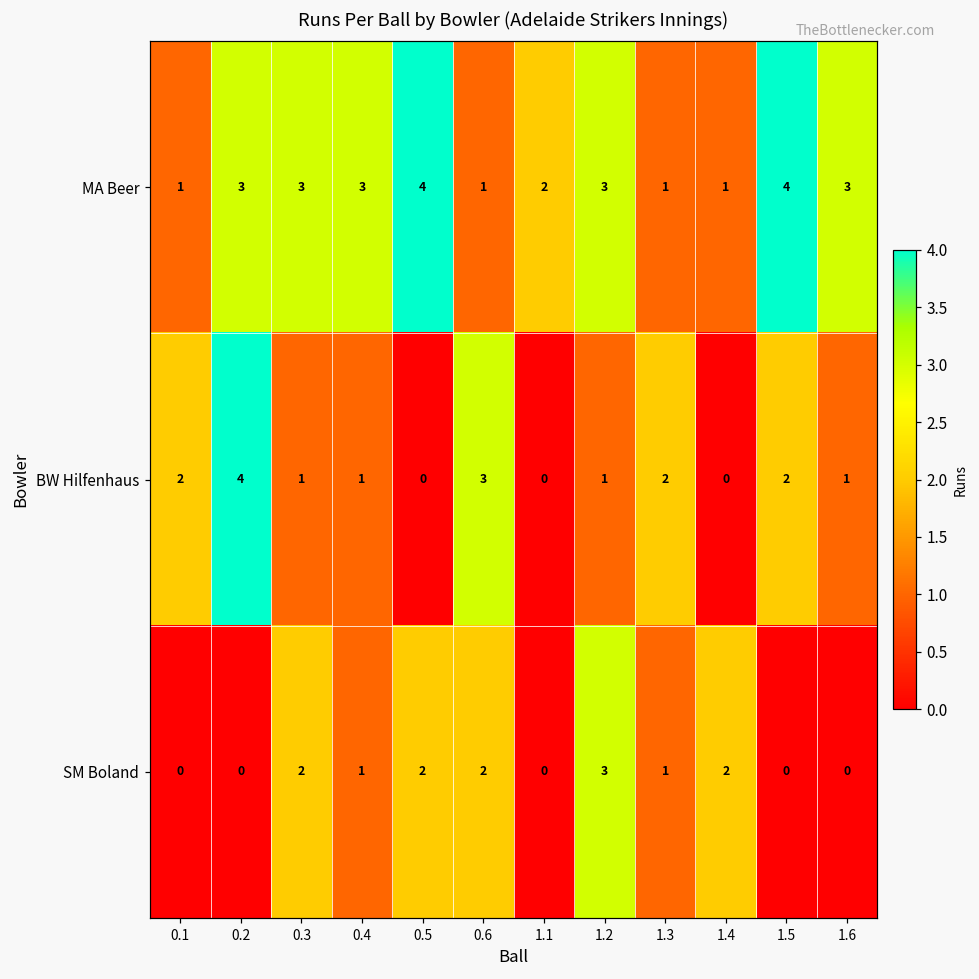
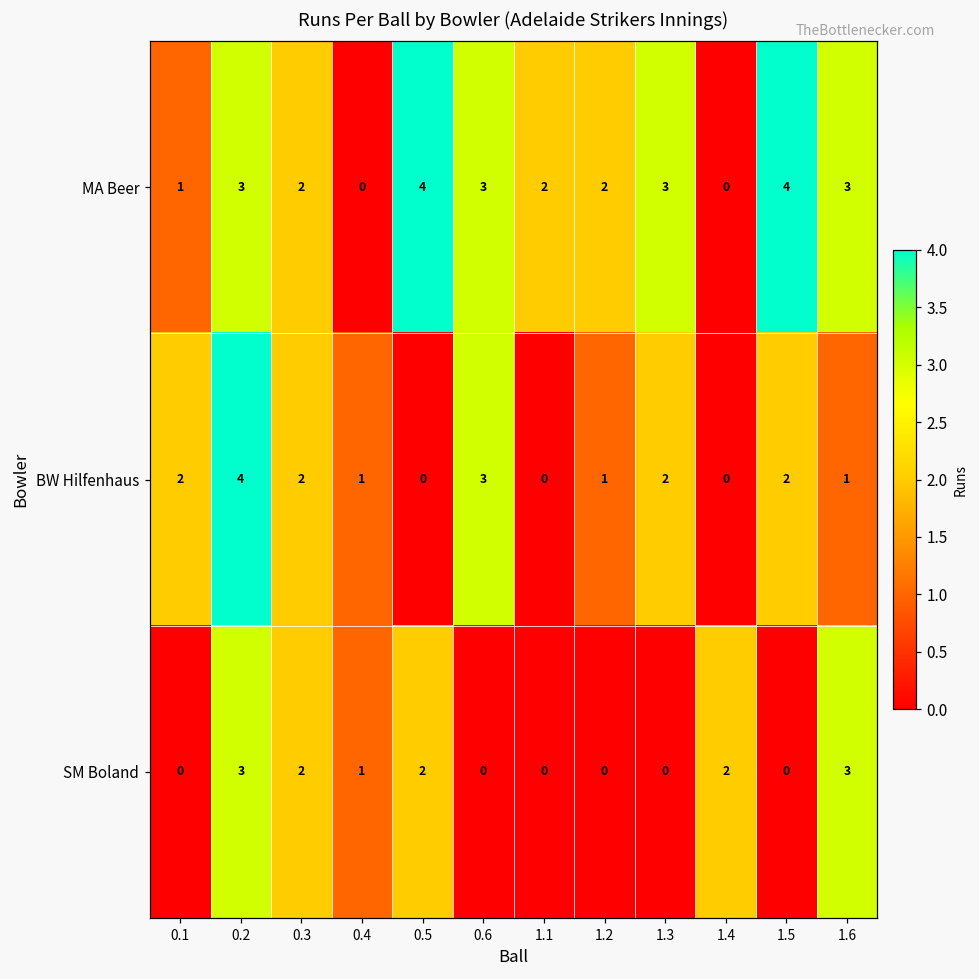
  {
    "MA Beer": {
      "0.1": 1,
      "0.2": 3,
-     "0.3": 3,
-     "0.4": 3,
+     "0.3": 2,
+     "0.4": 0,
      "0.5": 4,
-     "0.6": 1,
+     "0.6": 3,
      "1.1": 2,
-     "1.2": 3,
-     "1.3": 1,
-     "1.4": 1,
+     "1.2": 2,
+     "1.3": 3,
+     "1.4": 0,
      "1.5": 4,
      "1.6": 3
    },
    "BW Hilfenhaus": {
      "0.1": 2,
      "0.2": 4,
-     "0.3": 1,
+     "0.3": 2,
      "0.4": 1,
      "0.5": 0,
      "0.6": 3,
      "1.1": 0,
      "1.2": 1,
      "1.3": 2,
      "1.4": 0,
      "1.5": 2,
      "1.6": 1
    },
    "SM Boland": {
      "0.1": 0,
-     "0.2": 0,
+     "0.2": 3,
      "0.3": 2,
      "0.4": 1,
      "0.5": 2,
-     "0.6": 2,
+     "0.6": 0,
      "1.1": 0,
-     "1.2": 3,
-     "1.3": 1,
+     "1.2": 0,
+     "1.3": 0,
      "1.4": 2,
      "1.5": 0,
-     "1.6": 0
+     "1.6": 3
    }
  }
